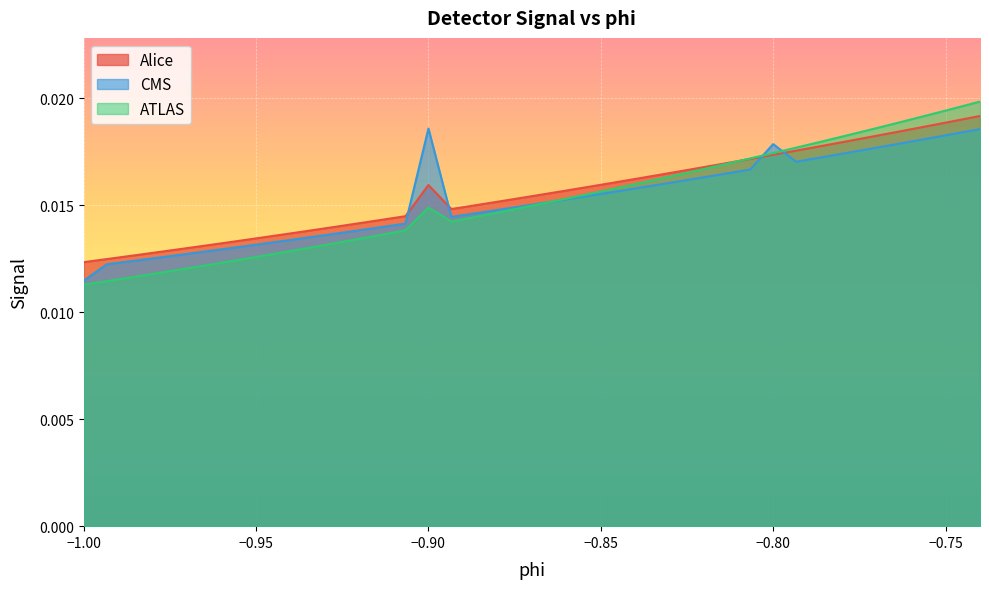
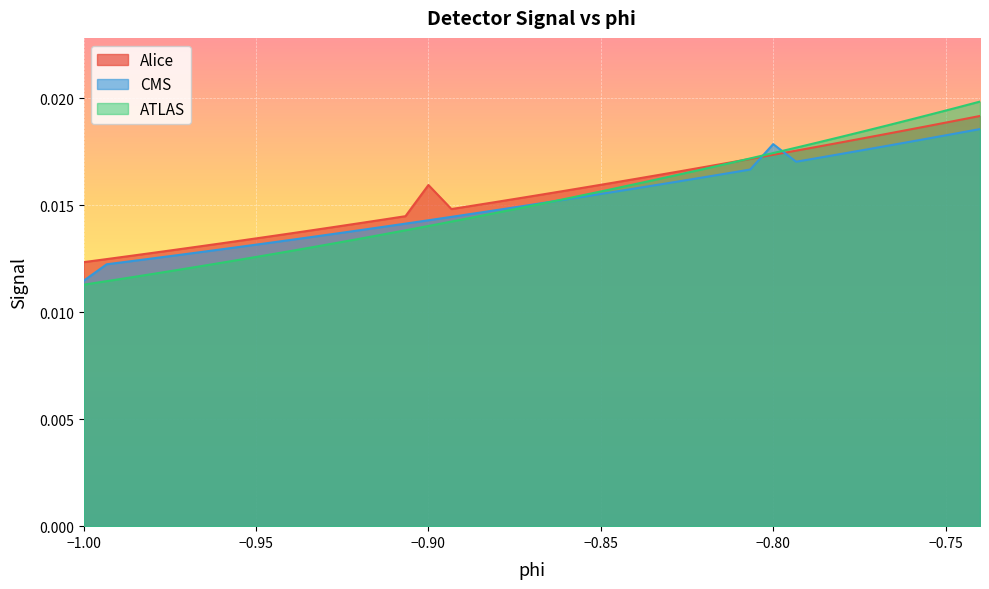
  {
    "Alice": {
      "−1.00": 0.0123,
      "−0.90": 0.0160
    },
    "CMS": {
      "−1.00": 0.0115,
-     "−0.90": 0.0186,
+     "−0.90": 0.0143,
      "−0.80": 0.0179
    },
    "ATLAS": {
      "−1.00": 0.0113,
-     "−0.90": 0.0149
+     "−0.90": 0.0140
    }
  }
